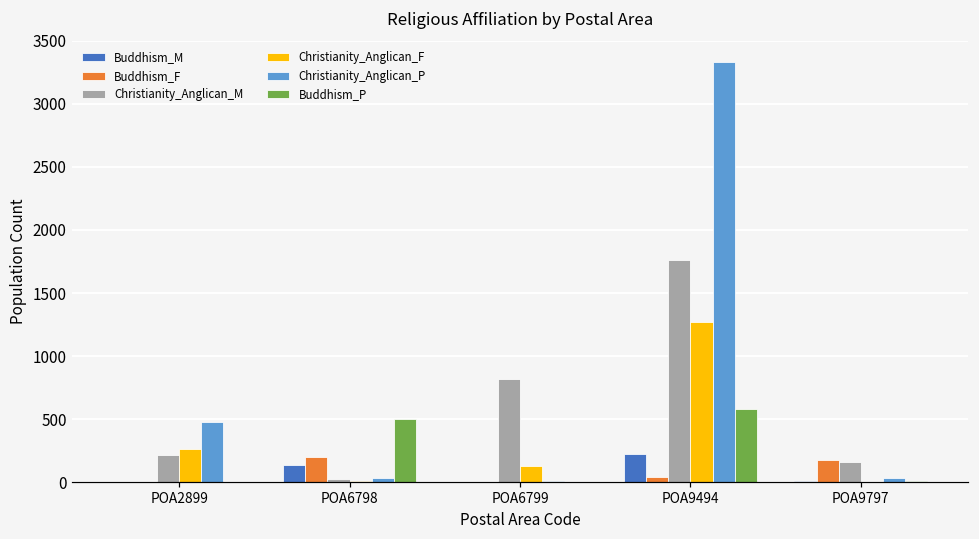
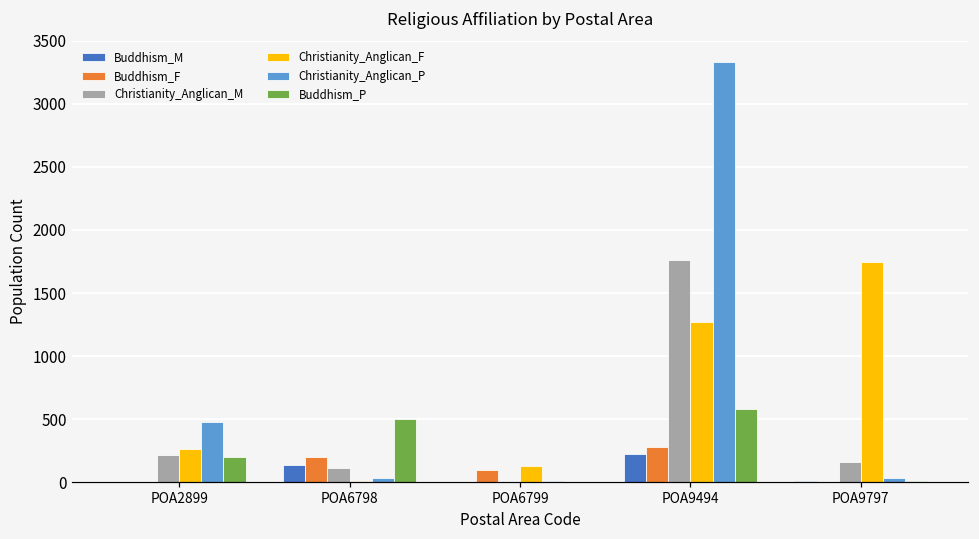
  {
    "Buddhism_F": {
      "POA6798": 200,
-     "POA6799": 0,
-     "POA9494": 40,
-     "POA9797": 170
+     "POA6799": 100,
+     "POA9494": 280,
+     "POA9797": 10
    },
    "Christianity_Anglican_M": {
      "POA2899": 220,
-     "POA6798": 30,
-     "POA6799": 820,
+     "POA6798": 120,
+     "POA6799": 0,
      "POA9494": 1760,
      "POA9797": 160
    },
    "Christianity_Anglican_F": {
      "POA2899": 270,
      "POA6799": 130,
      "POA9494": 1270,
-     "POA9797": 0
+     "POA9797": 1750
    },
    "Buddhism_P": {
-     "POA2899": 0,
+     "POA2899": 200,
      "POA6798": 500,
      "POA6799": 0,
      "POA9494": 580
    }
  }
